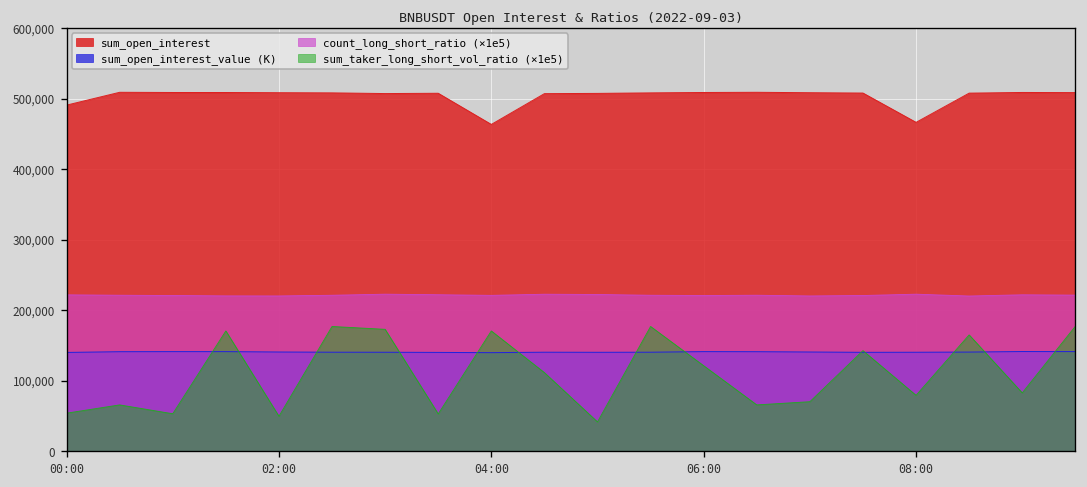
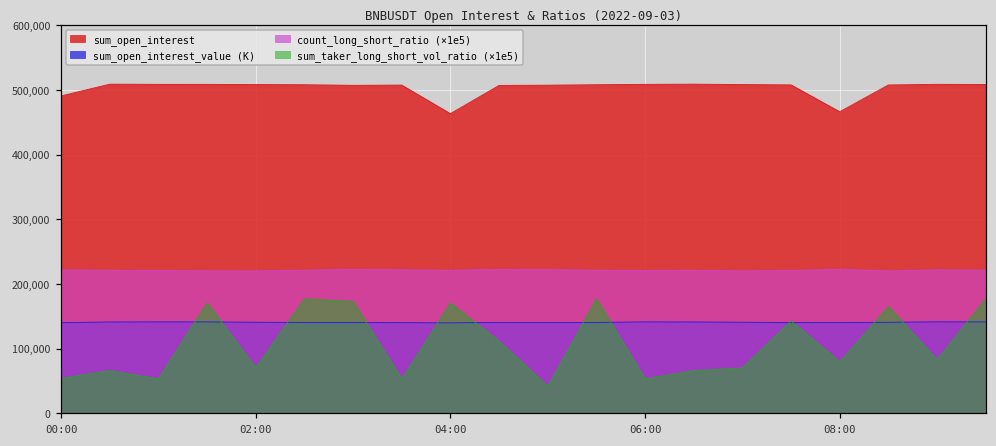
  {
    "sum_open_interest": {
      "00:00": "490,000",
      "02:00": "510,000",
      "04:00": "460,000",
      "06:00": "510,000",
      "08:00": "470,000"
    },
    "sum_open_interest_value (K)": {
      "00:00": "140,000",
      "02:00": "140,000",
      "04:00": "140,000",
      "06:00": "140,000",
      "08:00": "140,000"
    },
    "count_long_short_ratio (×1e5)": {
      "00:00": "220,000",
      "02:00": "220,000",
      "04:00": "220,000",
      "06:00": "220,000",
      "08:00": "220,000"
    },
    "sum_taker_long_short_vol_ratio (×1e5)": {
      "00:00": "50,000",
-     "02:00": "50,000",
+     "02:00": "70,000",
      "04:00": "170,000",
-     "06:00": "120,000",
+     "06:00": "50,000",
      "08:00": "80,000"
    }
  }
